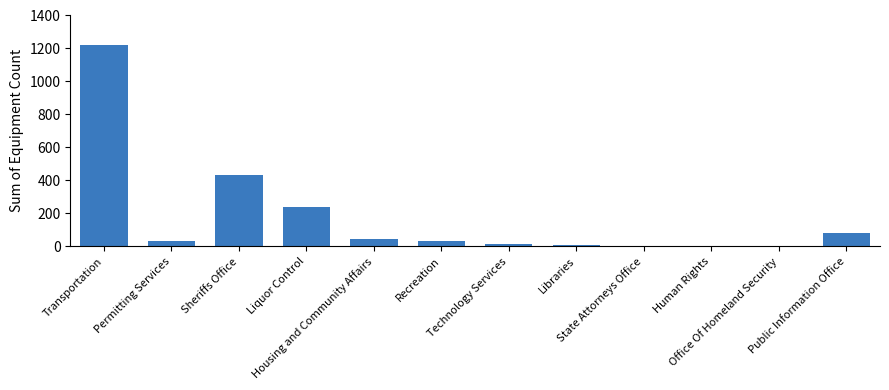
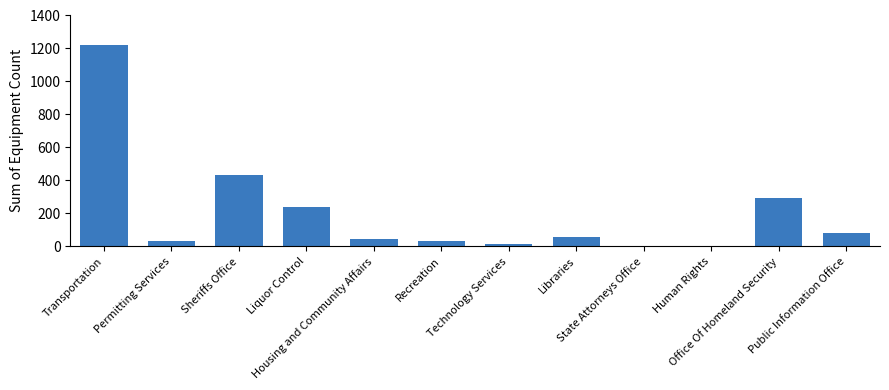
  {
    "Transportation": 1220,
    "Permitting Services": 30,
    "Sheriffs Office": 430,
    "Liquor Control": 240,
    "Housing and Community Affairs": 50,
    "Recreation": 40,
    "Technology Services": 20,
-   "Libraries": 10,
-   "Office Of Homeland Security": 0,
+   "Libraries": 60,
+   "Office Of Homeland Security": 290,
    "Public Information Office": 80
  }
